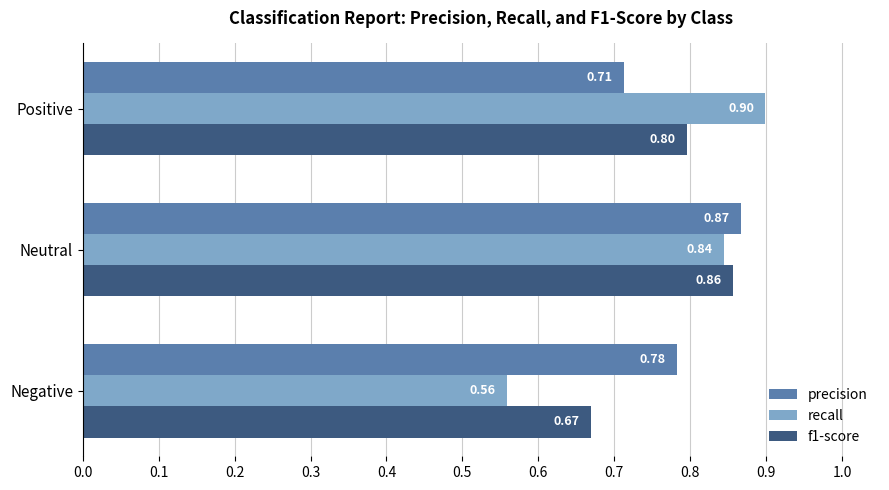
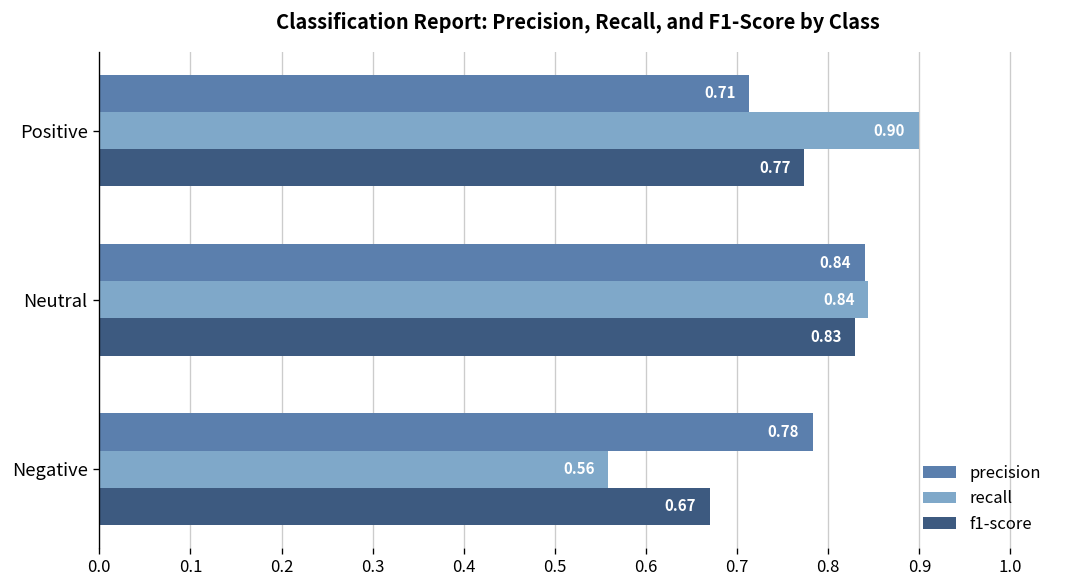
  {
    "precision": {
      "Positive": 0.71,
-     "Neutral": 0.87,
+     "Neutral": 0.84,
      "Negative": 0.78
    },
    "recall": {
      "Positive": 0.90,
      "Neutral": 0.84,
      "Negative": 0.56
    },
    "f1-score": {
-     "Positive": 0.80,
-     "Neutral": 0.86,
+     "Positive": 0.77,
+     "Neutral": 0.83,
      "Negative": 0.67
    }
  }
